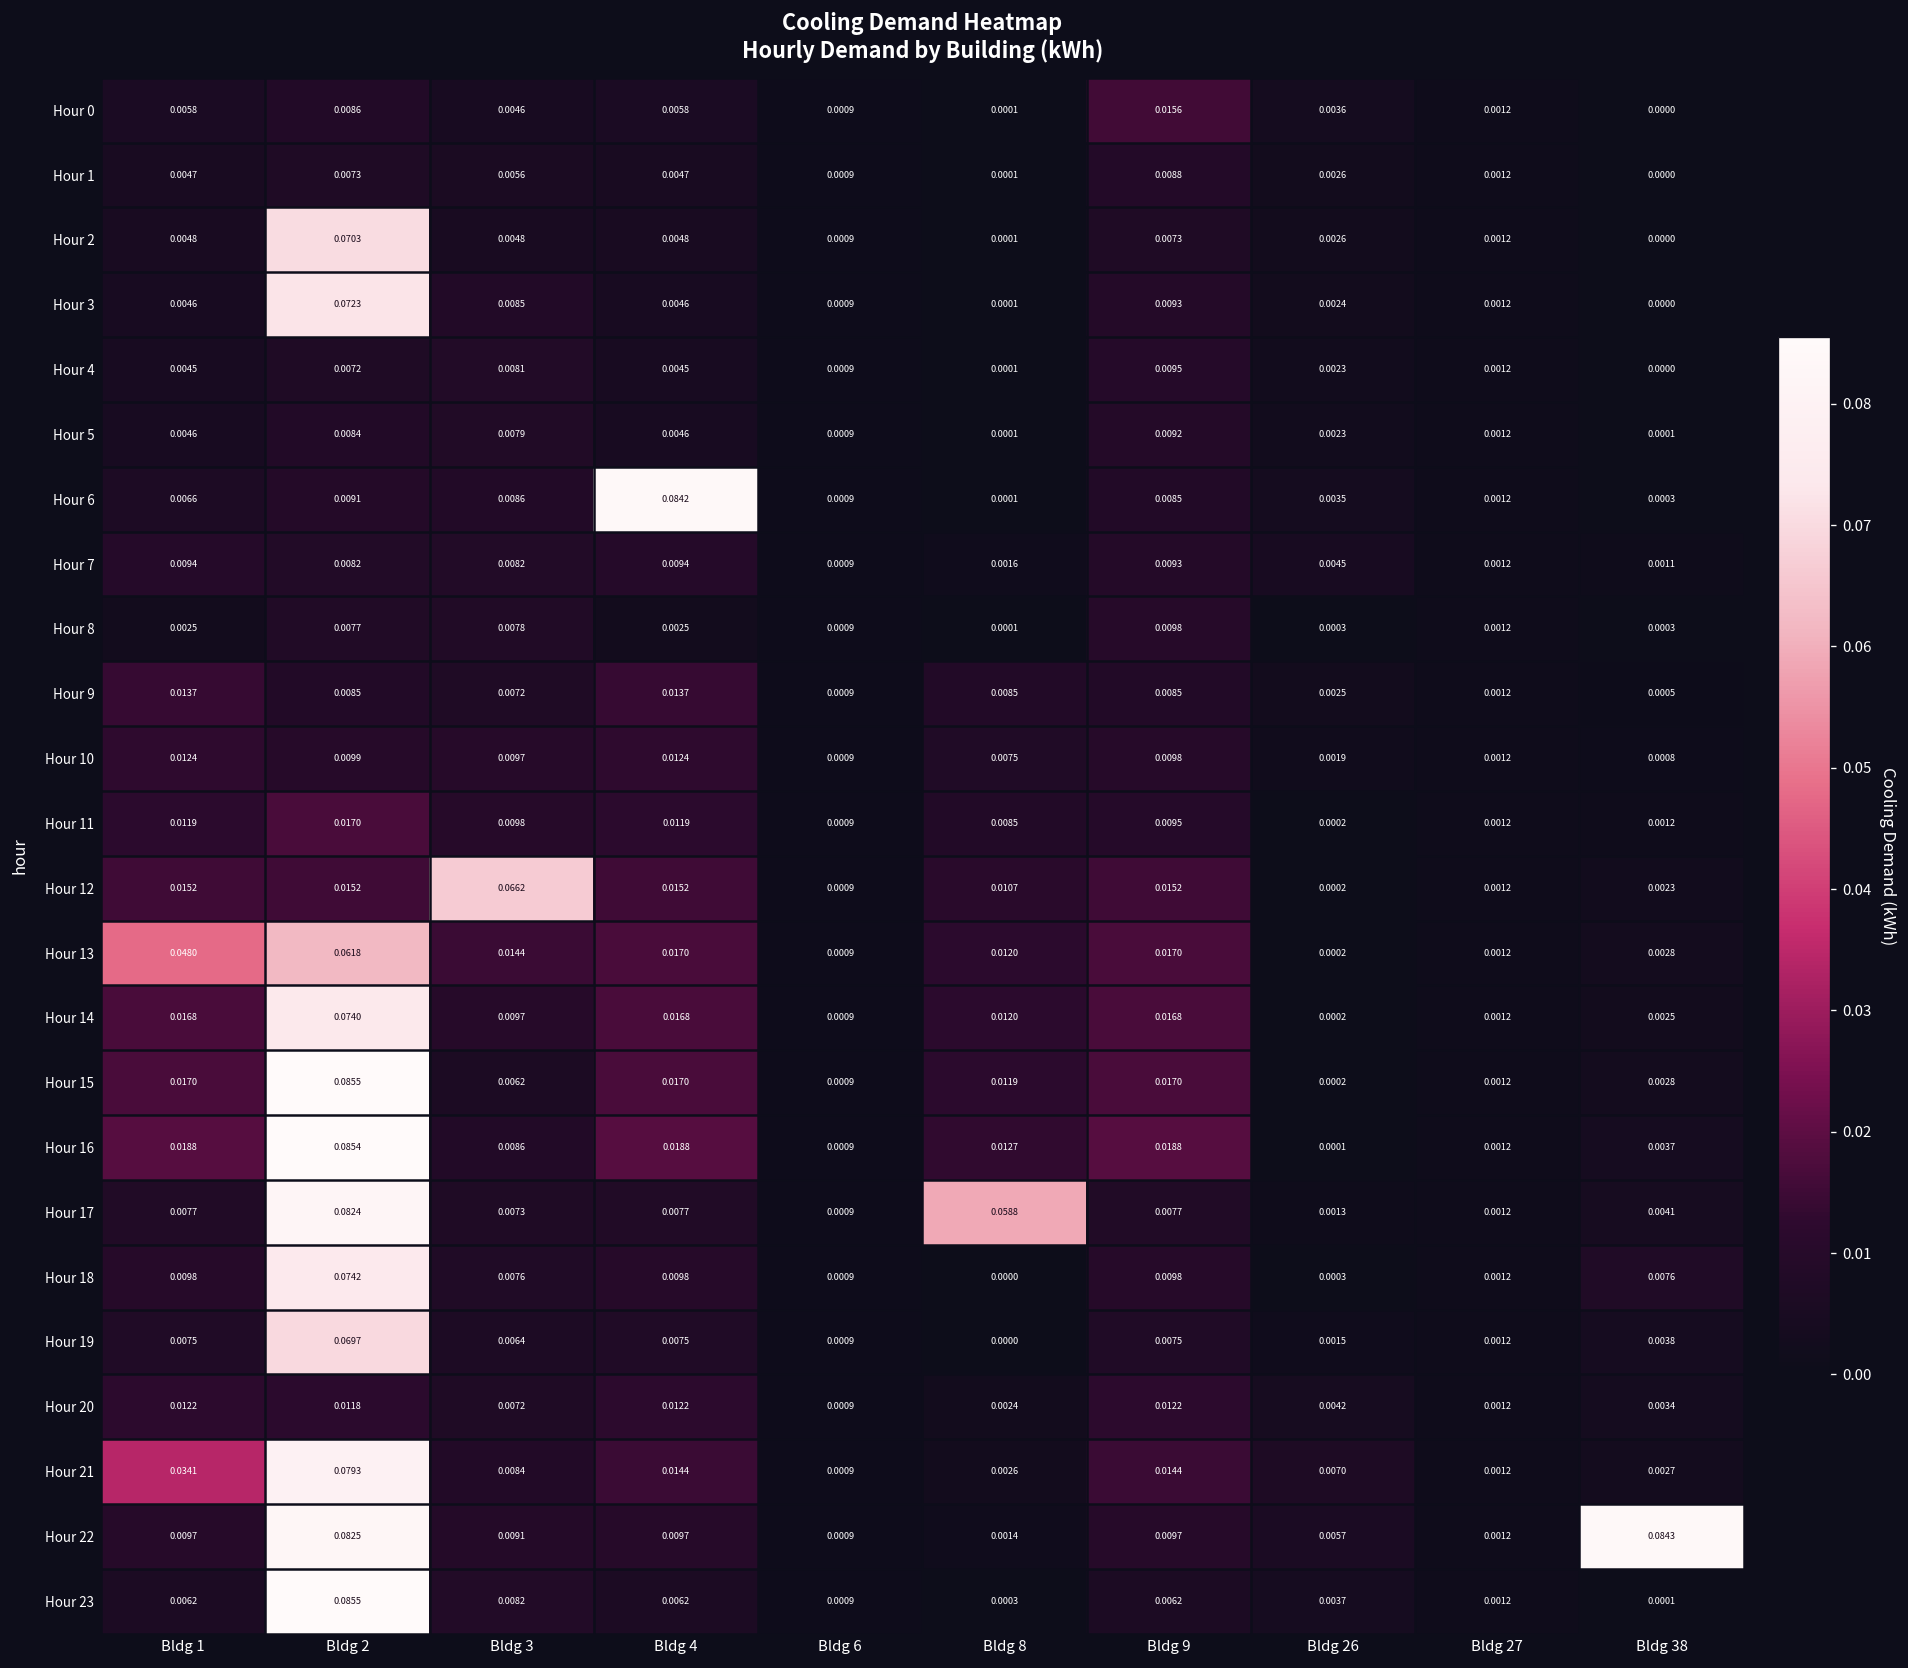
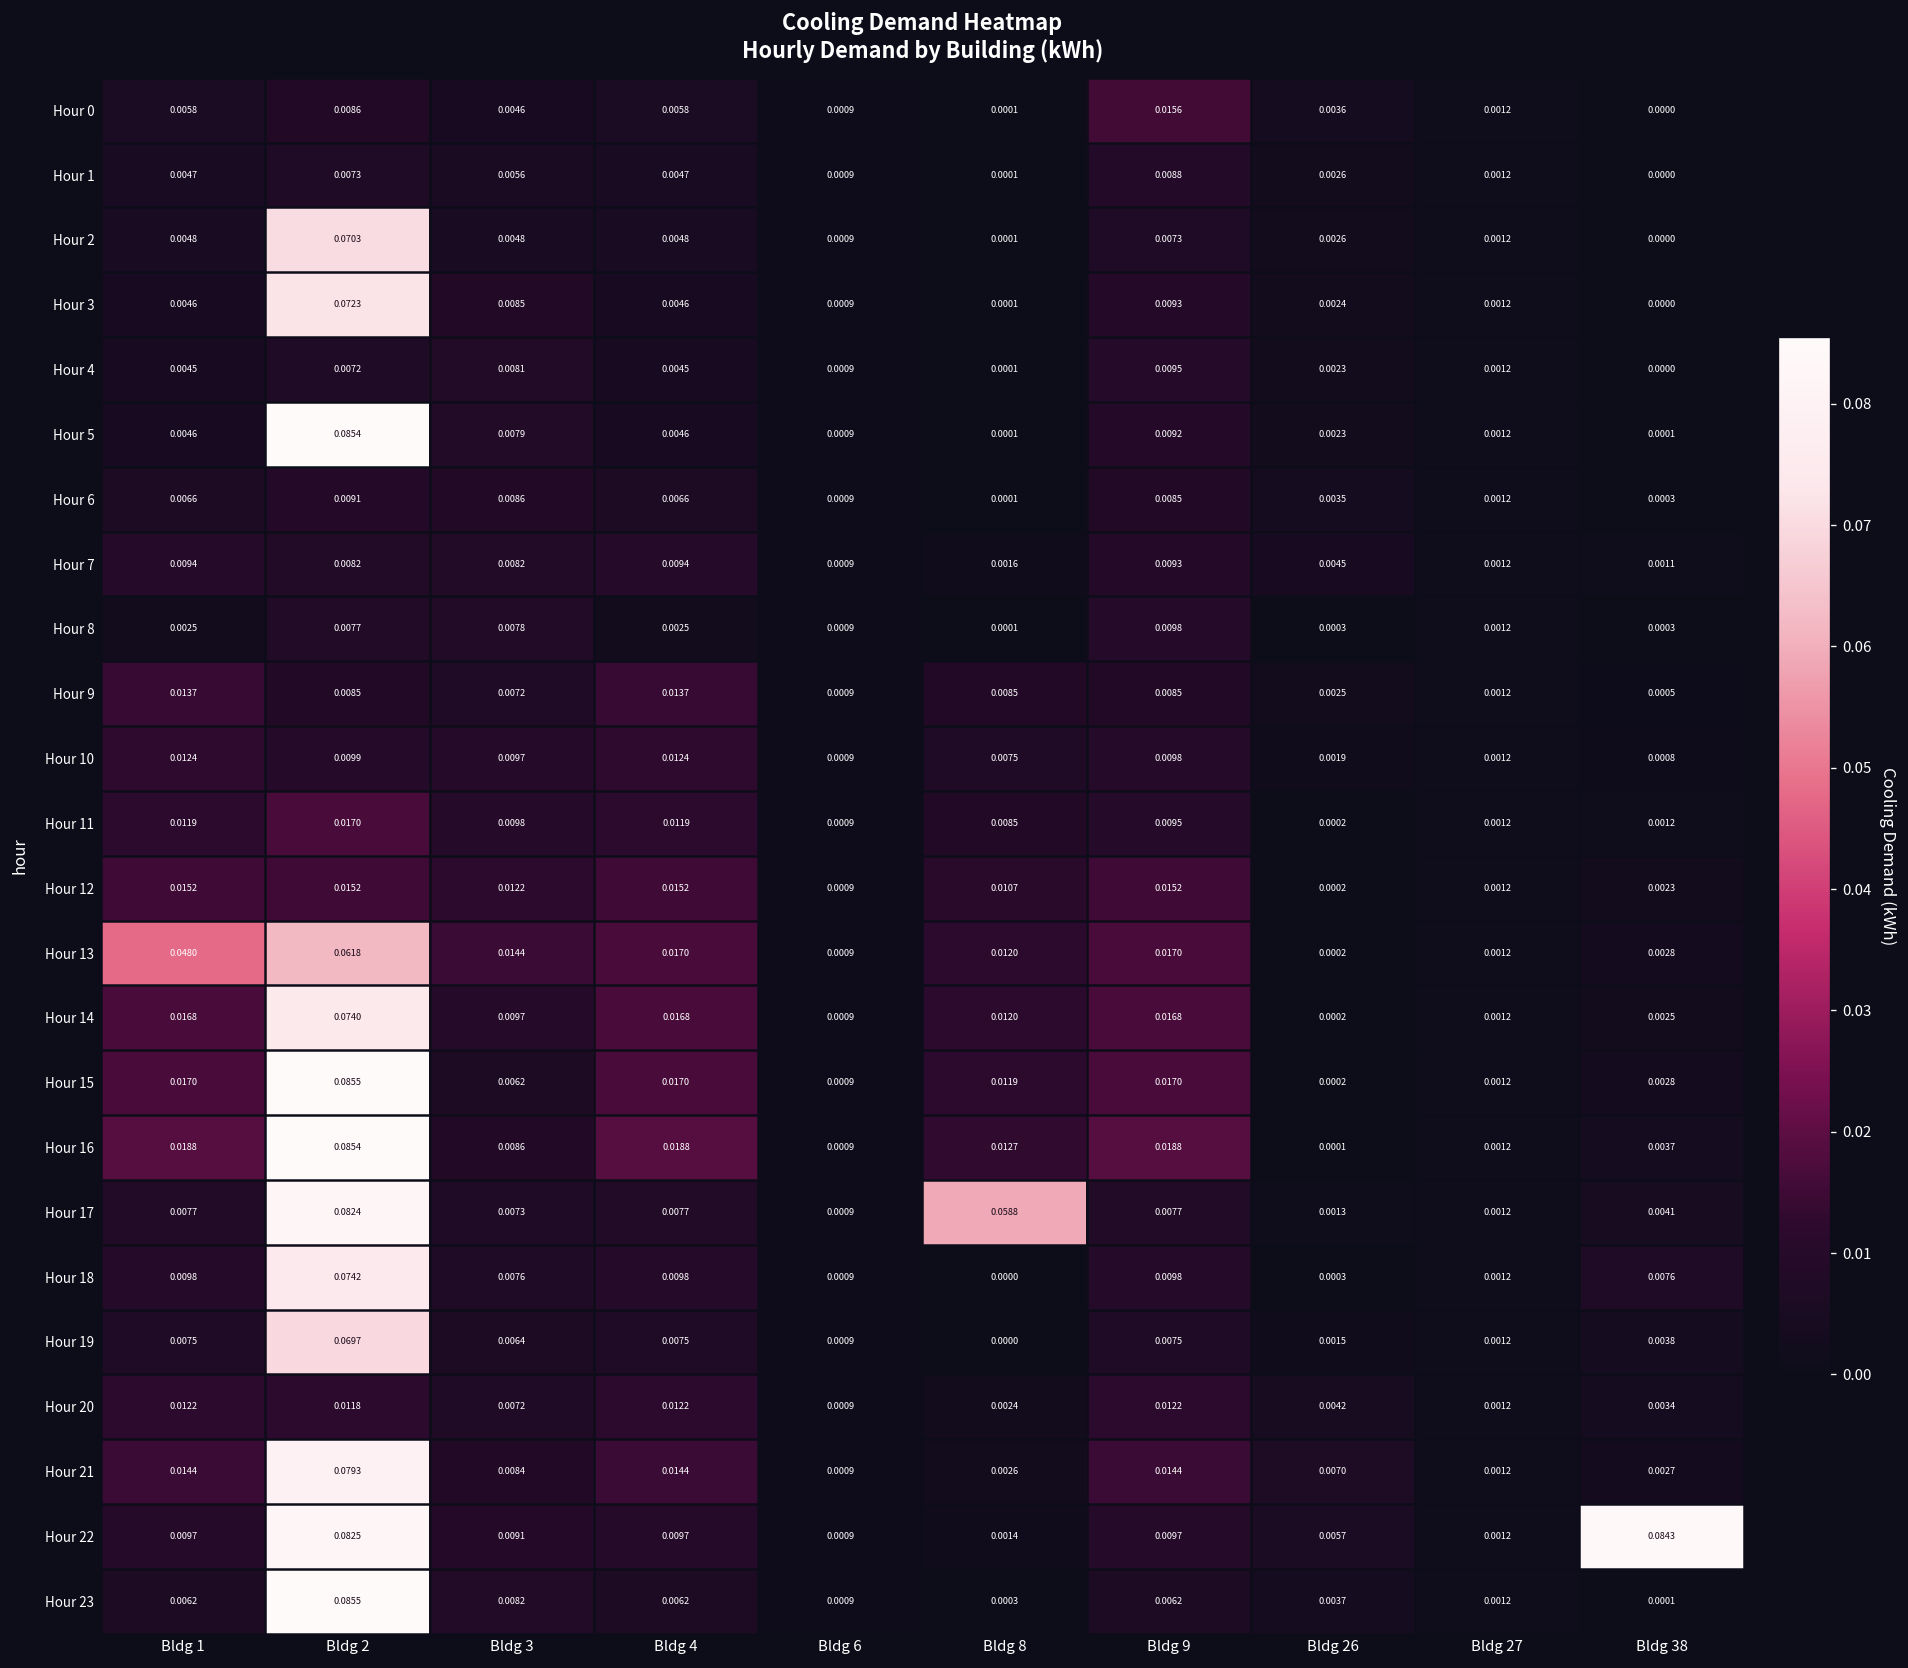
  {
    "Hour 5": {
      "Bldg 1": 0.0046,
-     "Bldg 2": 0.0084,
+     "Bldg 2": 0.0854,
      "Bldg 3": 0.0079,
      "Bldg 4": 0.0046,
      "Bldg 6": 0.0009,
      "Bldg 8": 0.0001,
      "Bldg 9": 0.0092,
      "Bldg 26": 0.0023,
      "Bldg 27": 0.0012,
      "Bldg 38": 0.0001
    },
    "Hour 6": {
      "Bldg 1": 0.0066,
      "Bldg 2": 0.0091,
      "Bldg 3": 0.0086,
-     "Bldg 4": 0.0842,
+     "Bldg 4": 0.0066,
      "Bldg 6": 0.0009,
      "Bldg 8": 0.0001,
      "Bldg 9": 0.0085,
      "Bldg 26": 0.0035,
      "Bldg 27": 0.0012,
      "Bldg 38": 0.0003
    },
    "Hour 12": {
      "Bldg 1": 0.0152,
      "Bldg 2": 0.0152,
-     "Bldg 3": 0.0662,
+     "Bldg 3": 0.0122,
      "Bldg 4": 0.0152,
      "Bldg 6": 0.0009,
      "Bldg 8": 0.0107,
      "Bldg 9": 0.0152,
      "Bldg 26": 0.0002,
      "Bldg 27": 0.0012,
      "Bldg 38": 0.0023
    },
    "Hour 21": {
-     "Bldg 1": 0.0341,
+     "Bldg 1": 0.0144,
      "Bldg 2": 0.0793,
      "Bldg 3": 0.0084,
      "Bldg 4": 0.0144,
      "Bldg 6": 0.0009,
      "Bldg 8": 0.0026,
      "Bldg 9": 0.0144,
      "Bldg 26": 0.0070,
      "Bldg 27": 0.0012,
      "Bldg 38": 0.0027
    }
  }
